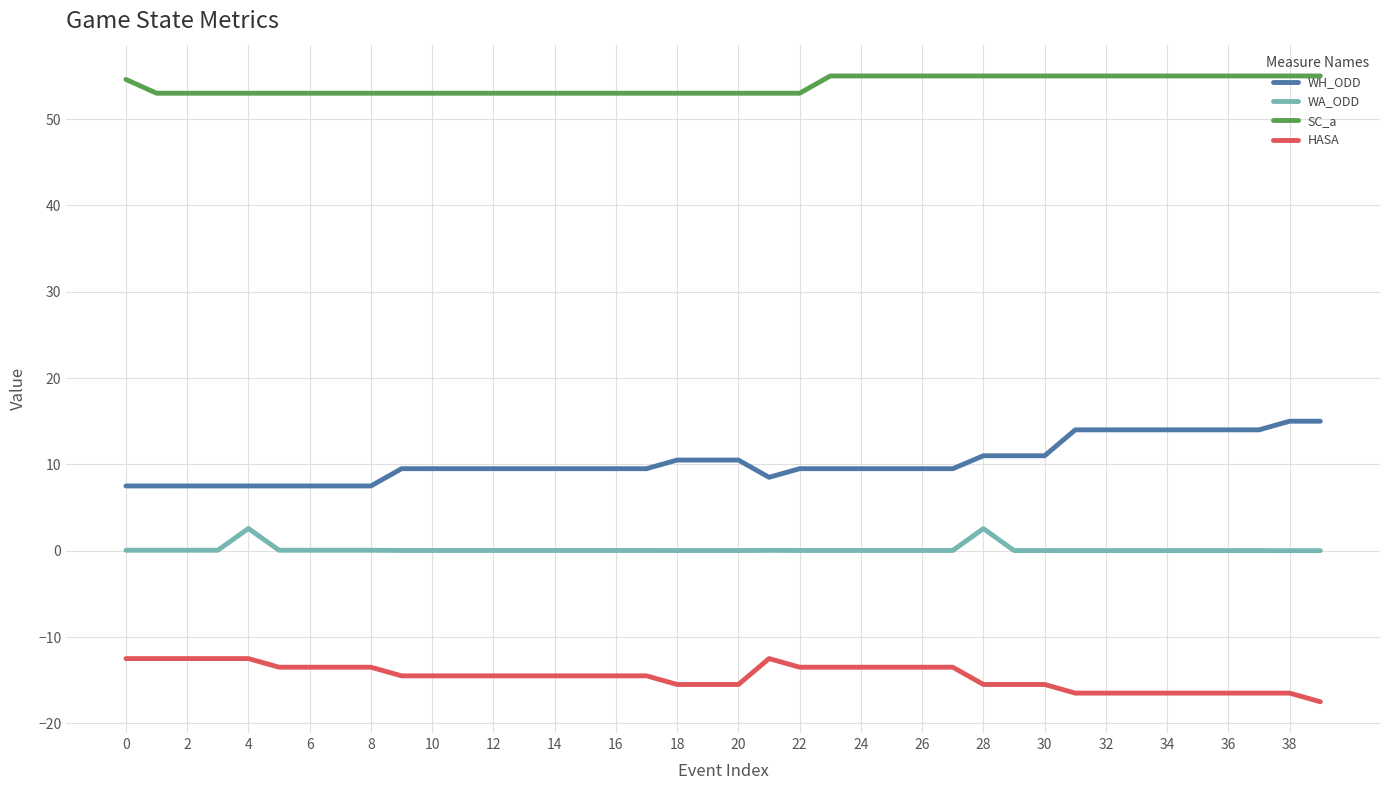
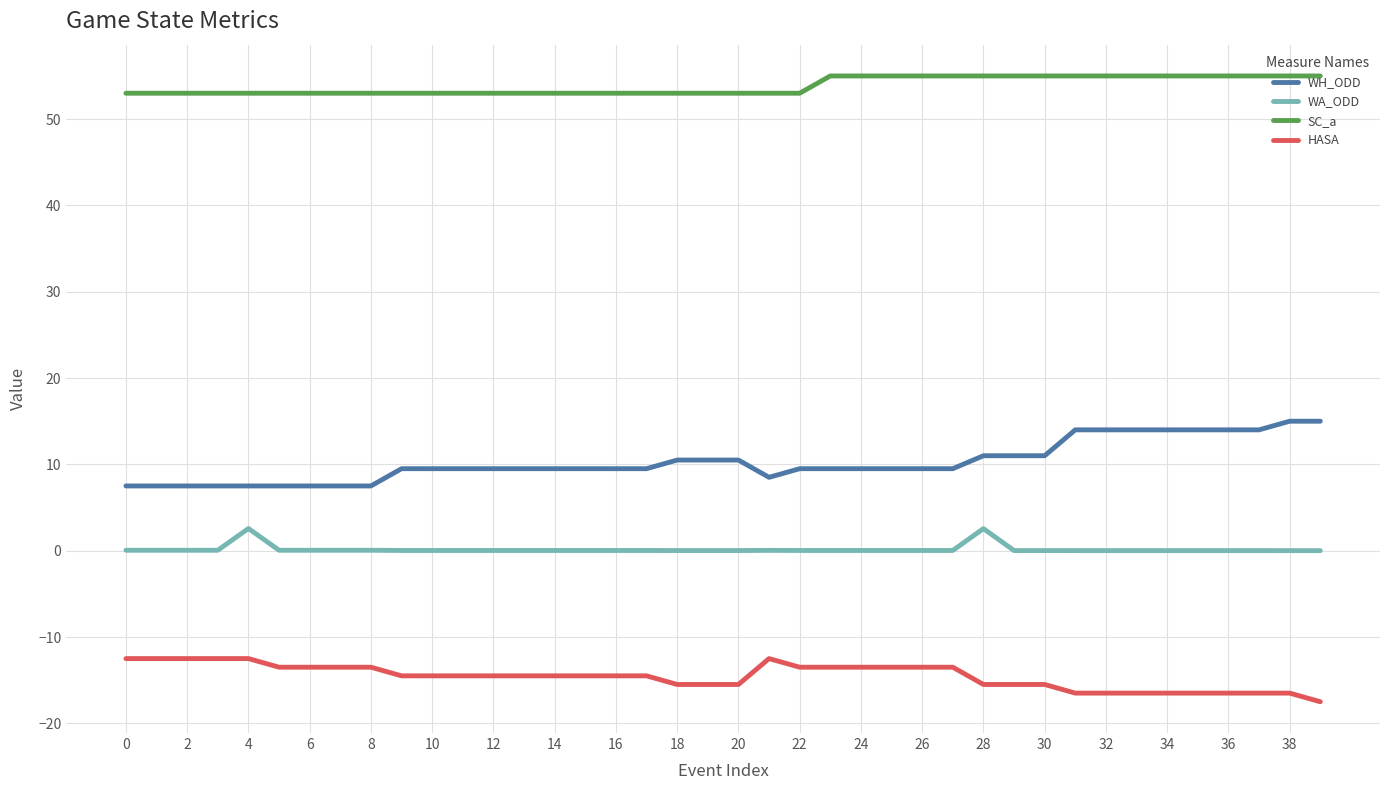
  {
    "WH_ODD": {
      "0": 8,
      "2": 8,
      "4": 8,
      "6": 8,
      "8": 8,
      "10": 10,
      "12": 10,
      "14": 10,
      "16": 10,
      "18": 11,
      "20": 11,
      "22": 10,
      "24": 10,
      "26": 10,
      "28": 11,
      "30": 11,
      "32": 14,
      "34": 14,
      "36": 14,
      "38": 15
    },
    "WA_ODD": {
      "0": 0,
      "2": 0,
      "4": 3,
      "6": 0,
      "8": 0,
      "10": 0,
      "12": 0,
      "14": 0,
      "16": 0,
      "18": 0,
      "20": 0,
      "22": 0,
      "24": 0,
      "26": 0,
      "28": 3,
      "30": 0,
      "32": 0,
      "34": 0,
      "36": 0,
      "38": 0
    },
    "SC_a": {
-     "0": 55,
+     "0": 53,
      "2": 53,
      "4": 53,
      "6": 53,
      "8": 53,
      "10": 53,
      "12": 53,
      "14": 53,
      "16": 53,
      "18": 53,
      "20": 53,
      "22": 53,
      "24": 55,
      "26": 55,
      "28": 55,
      "30": 55,
      "32": 55,
      "34": 55,
      "36": 55,
      "38": 55
    },
    "HASA": {
      "0": -13,
      "2": -13,
      "4": -13,
      "6": -14,
      "8": -14,
      "10": -15,
      "12": -15,
      "14": -15,
      "16": -15,
      "18": -16,
      "20": -16,
      "22": -14,
      "24": -14,
      "26": -14,
      "28": -16,
      "30": -16,
      "32": -17,
      "34": -17,
      "36": -17,
      "38": -17
    }
  }
